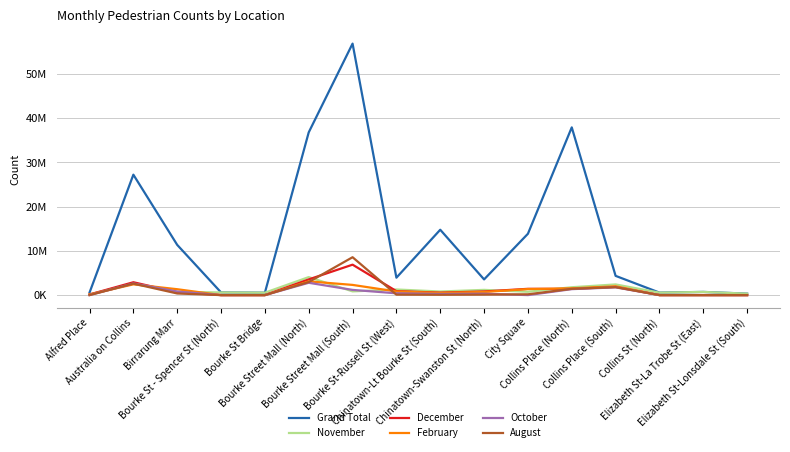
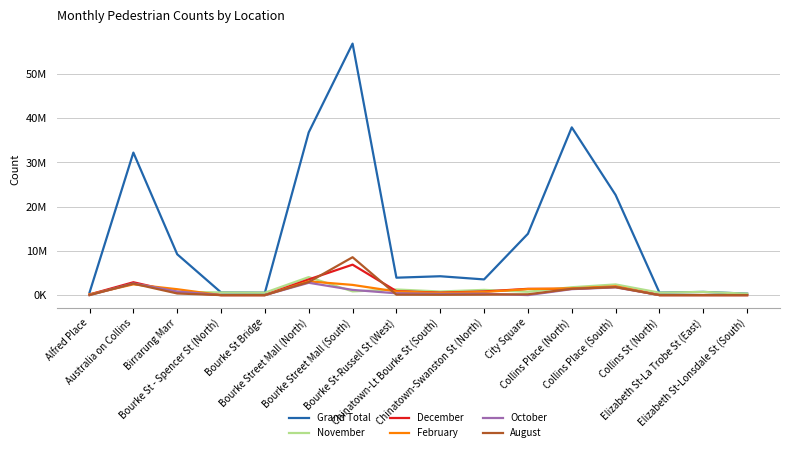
  {
    "Grand Total": {
-     "Australia on Collins": 27000000,
-     "Birrarung Marr": 11000000,
+     "Australia on Collins": 32000000,
+     "Birrarung Marr": 9000000,
      "Bourke Street Mall (North)": 37000000,
      "Bourke Street Mall (South)": 57000000,
      "Bourke St-Russell St (West)": 4000000,
-     "Chinatown-Lt Bourke St (South)": 15000000,
+     "Chinatown-Lt Bourke St (South)": 4000000,
      "Chinatown-Swanston St (North)": 4000000,
      "City Square": 14000000,
      "Collins Place (North)": 38000000,
-     "Collins Place (South)": 4000000
+     "Collins Place (South)": 23000000
    },
    "December": {
      "Bourke Street Mall (South)": 7000000
    },
    "February": {
      "Bourke Street Mall (South)": 2000000
    },
    "August": {
      "Bourke Street Mall (South)": 9000000
    }
  }
